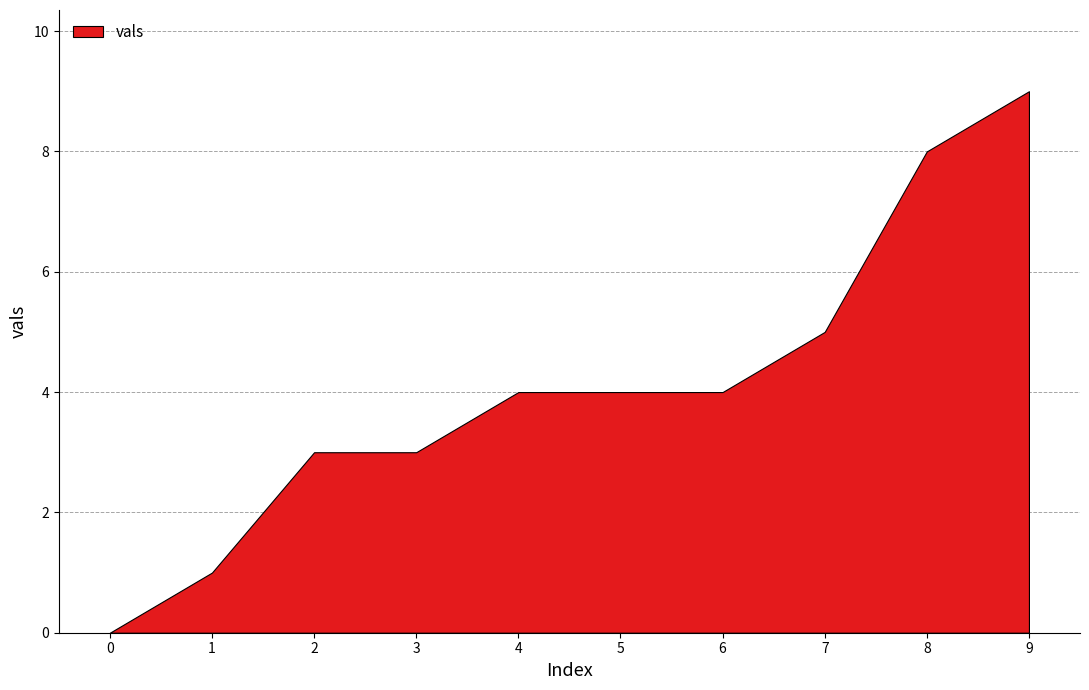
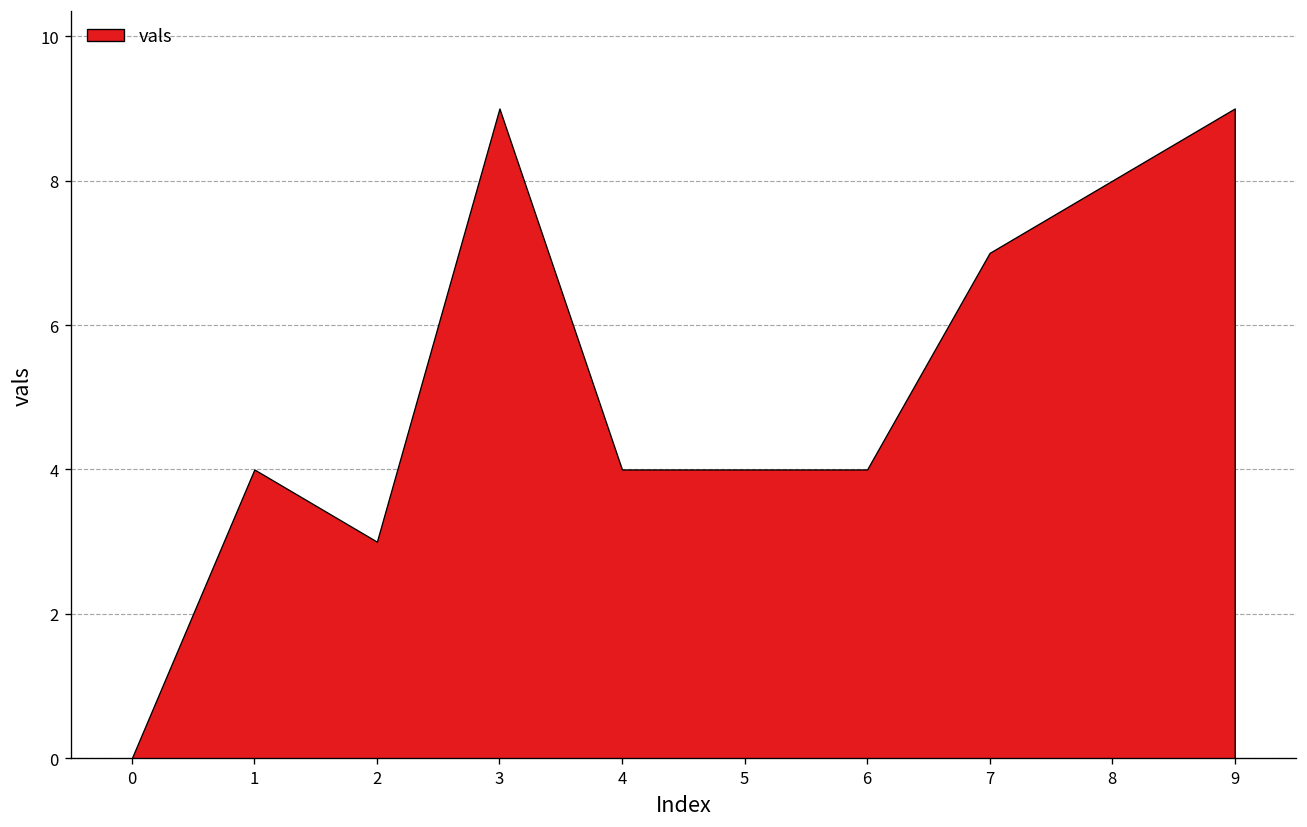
  {
    "0": 0,
-   "1": 1,
+   "1": 4,
    "2": 3,
-   "3": 3,
+   "3": 9,
    "4": 4,
    "5": 4,
    "6": 4,
-   "7": 5,
+   "7": 7,
    "8": 8,
    "9": 9
  }
